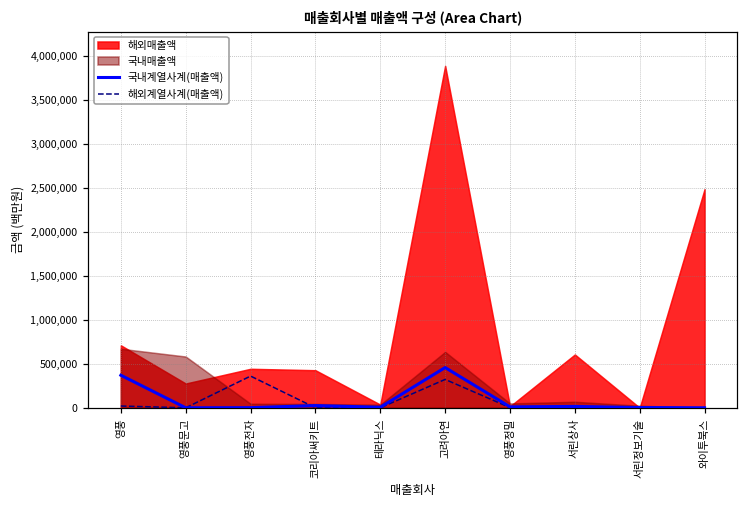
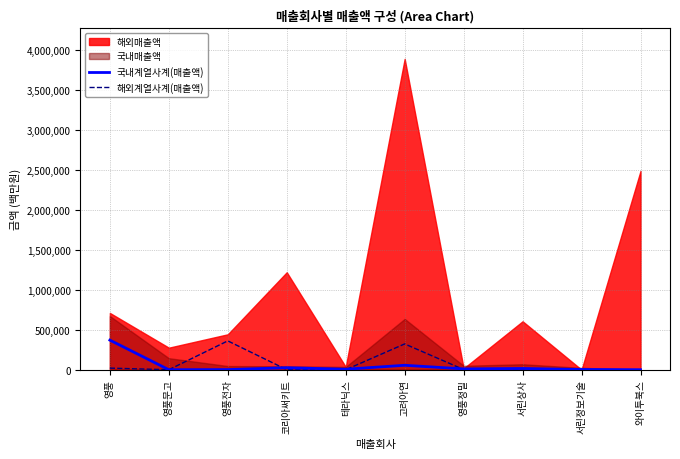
  {
    "국내계열사계(매출액)": {
      "영풍": "400,000",
      "영풍전자": "0",
-     "고려아연": "500,000"
+     "고려아연": "100,000"
    },
    "해외매출액": {
      "영풍": "700,000",
      "영풍문고": "300,000",
      "영풍전자": "400,000",
-     "코리아써키트": "400,000",
+     "코리아써키트": "1,200,000",
      "고려아연": "3,900,000",
      "서린상사": "600,000",
      "와이투북스": "2,500,000"
    },
    "해외계열사계(매출액)": {
      "영풍": "0",
      "영풍전자": "400,000",
      "고려아연": "300,000"
    },
    "국내매출액": {
      "영풍": "700,000",
-     "영풍문고": "600,000",
+     "영풍문고": "100,000",
      "영풍전자": "0",
      "고려아연": "600,000",
      "영풍정밀": "0",
      "서린상사": "100,000"
    }
  }
